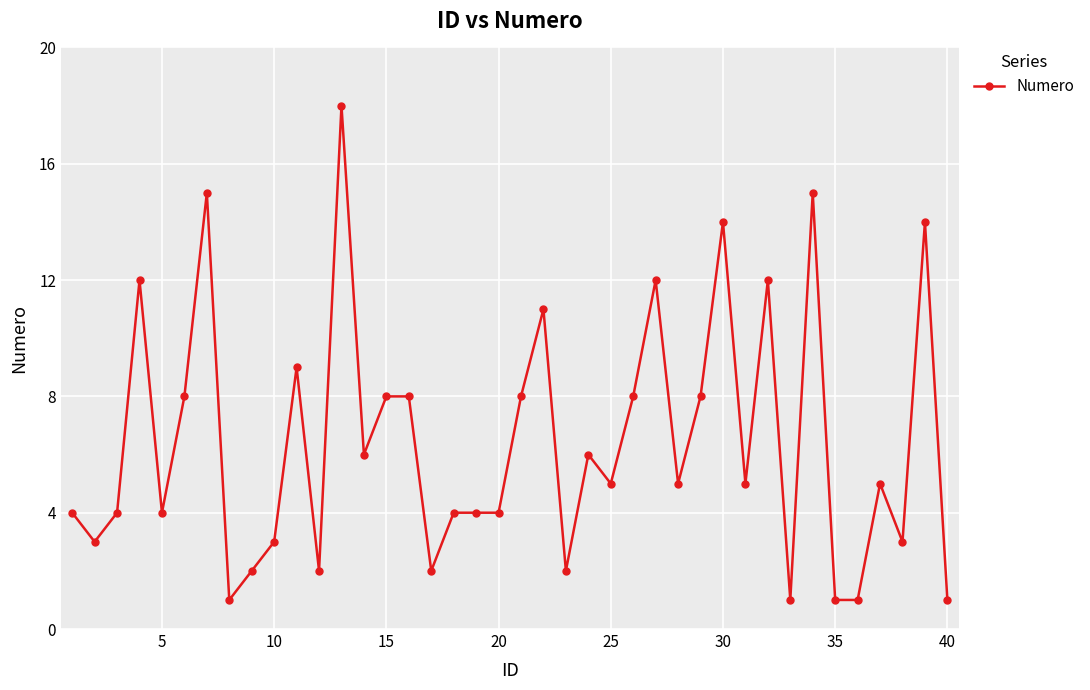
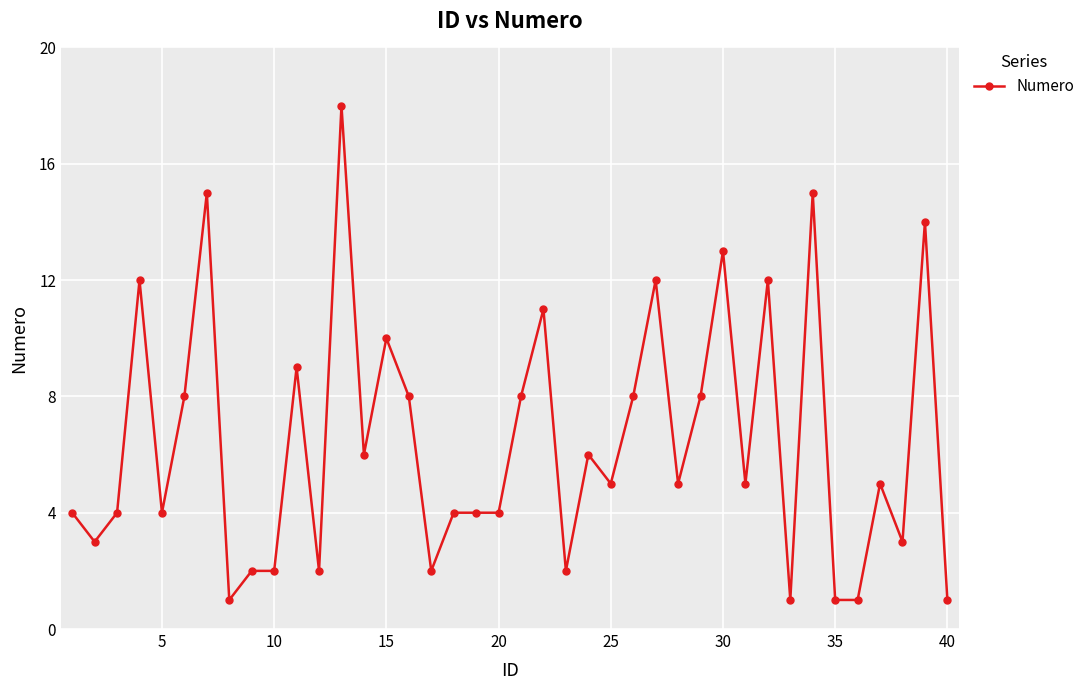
  {
    "5": 4,
-   "10": 3,
-   "15": 8,
+   "10": 2,
+   "15": 10,
    "20": 4,
    "25": 5,
-   "30": 14,
+   "30": 13,
    "35": 1,
    "40": 1
  }
